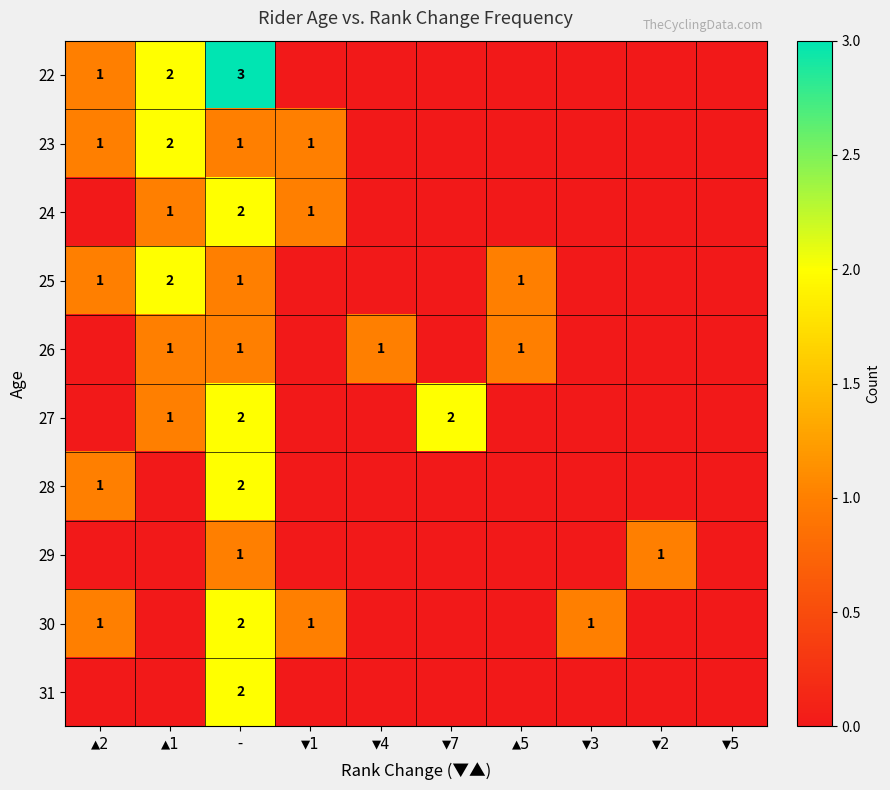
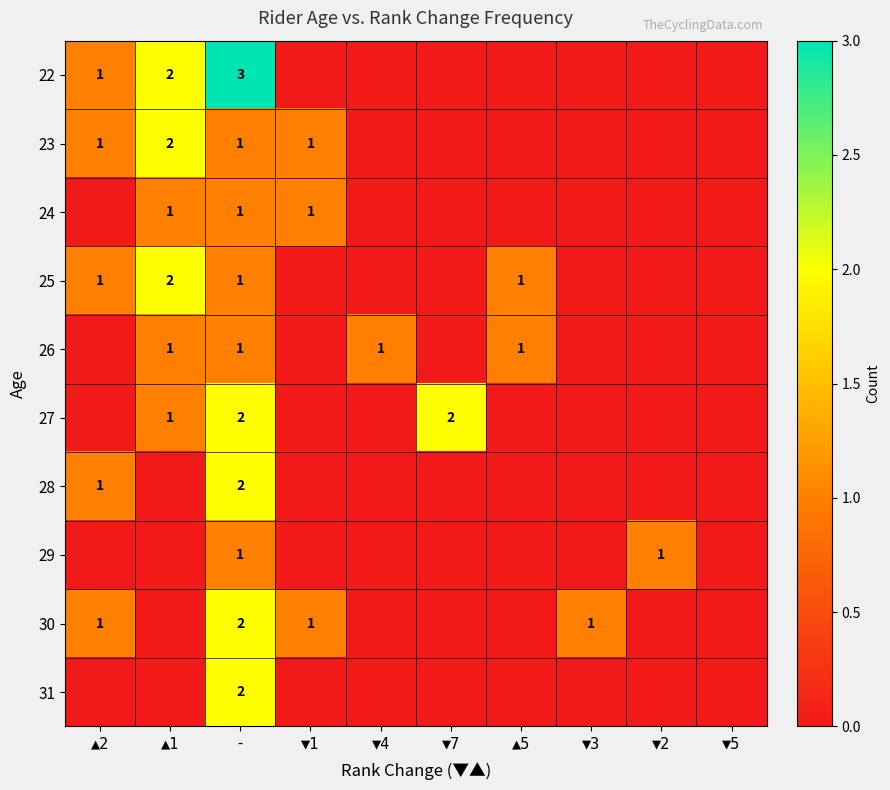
  {
    "22": {
      "▲2": 1,
      "▲1": 2,
      "-": 3
    },
    "23": {
      "▲2": 1,
      "▲1": 2,
      "-": 1,
      "▼1": 1
    },
    "24": {
      "▲1": 1,
-     "-": 2,
+     "-": 1,
      "▼1": 1
    },
    "25": {
      "▲2": 1,
      "▲1": 2,
      "-": 1,
      "▲5": 1
    },
    "26": {
      "▲1": 1,
      "-": 1,
      "▼4": 1,
      "▲5": 1
    },
    "27": {
      "▲1": 1,
      "-": 2,
      "▼7": 2
    },
    "28": {
      "▲2": 1,
      "-": 2
    },
    "29": {
      "-": 1,
      "▼2": 1
    },
    "30": {
      "▲2": 1,
      "-": 2,
      "▼1": 1,
      "▼3": 1
    },
    "31": {
      "-": 2
    }
  }
